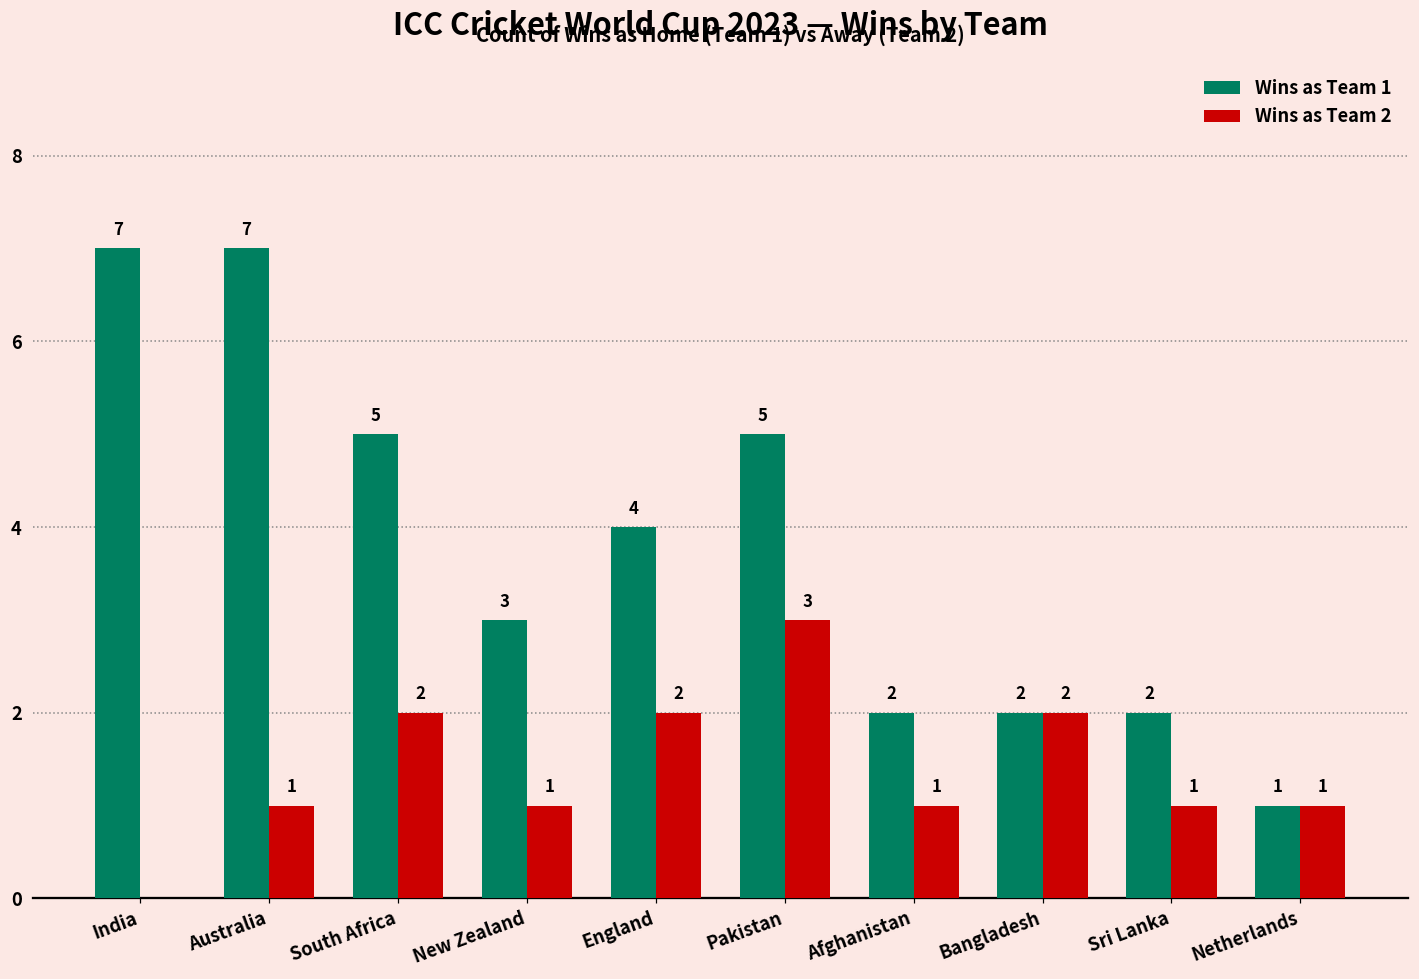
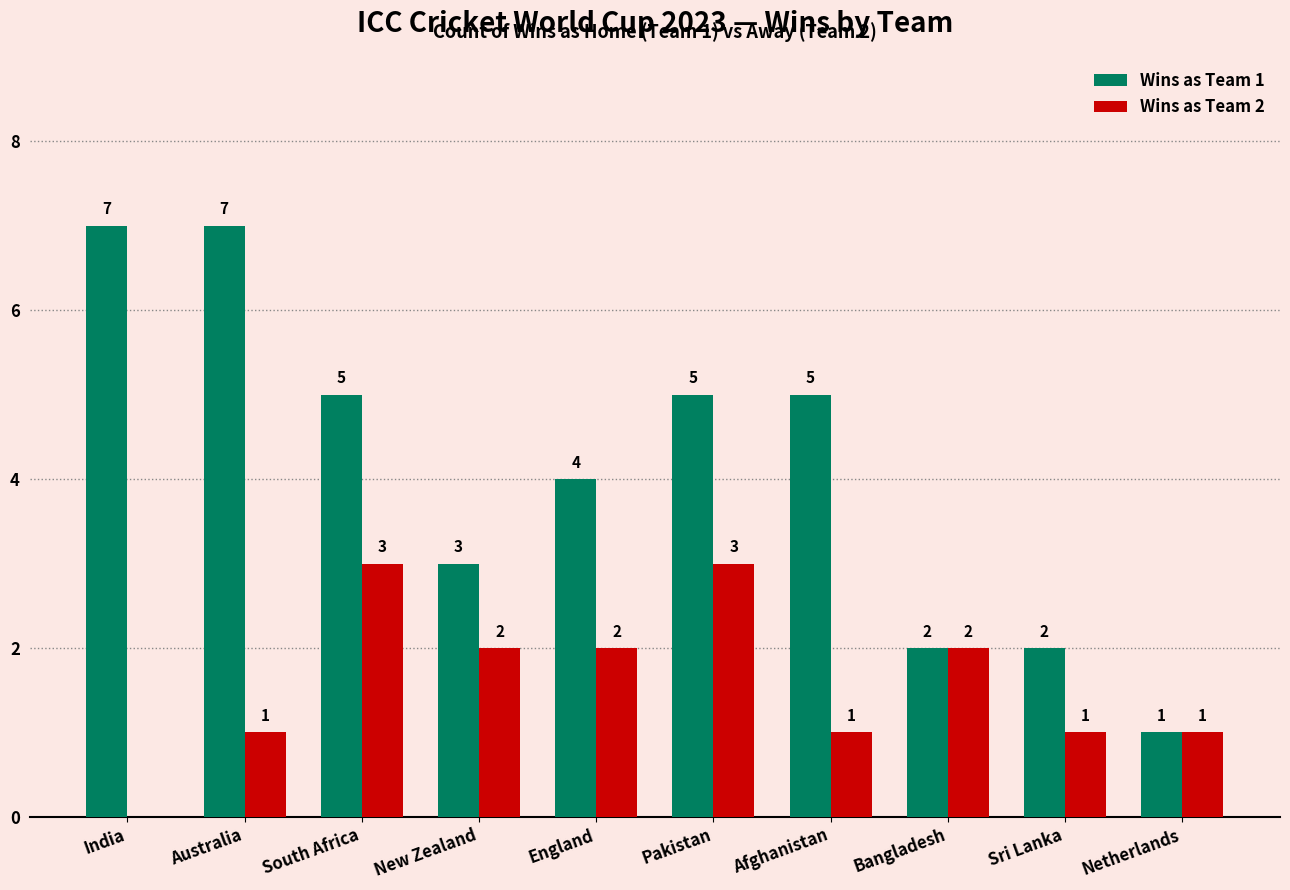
  {
    "Wins as Team 1": {
      "India": 7,
      "Australia": 7,
      "South Africa": 5,
      "New Zealand": 3,
      "England": 4,
      "Pakistan": 5,
-     "Afghanistan": 2,
+     "Afghanistan": 5,
      "Bangladesh": 2,
      "Sri Lanka": 2,
      "Netherlands": 1
    },
    "Wins as Team 2": {
      "Australia": 1,
-     "South Africa": 2,
-     "New Zealand": 1,
+     "South Africa": 3,
+     "New Zealand": 2,
      "England": 2,
      "Pakistan": 3,
      "Afghanistan": 1,
      "Bangladesh": 2,
      "Sri Lanka": 1,
      "Netherlands": 1
    }
  }
